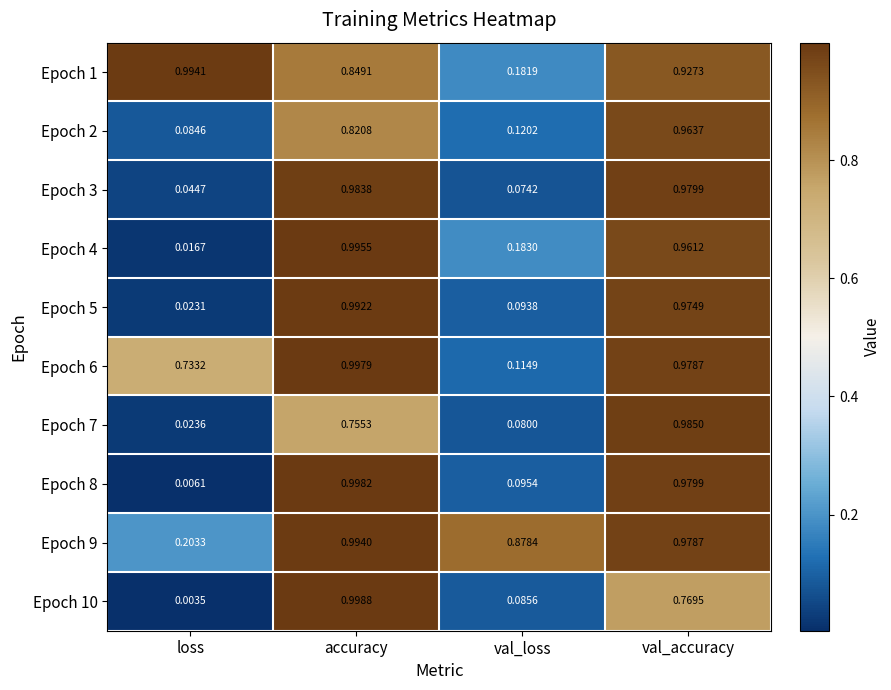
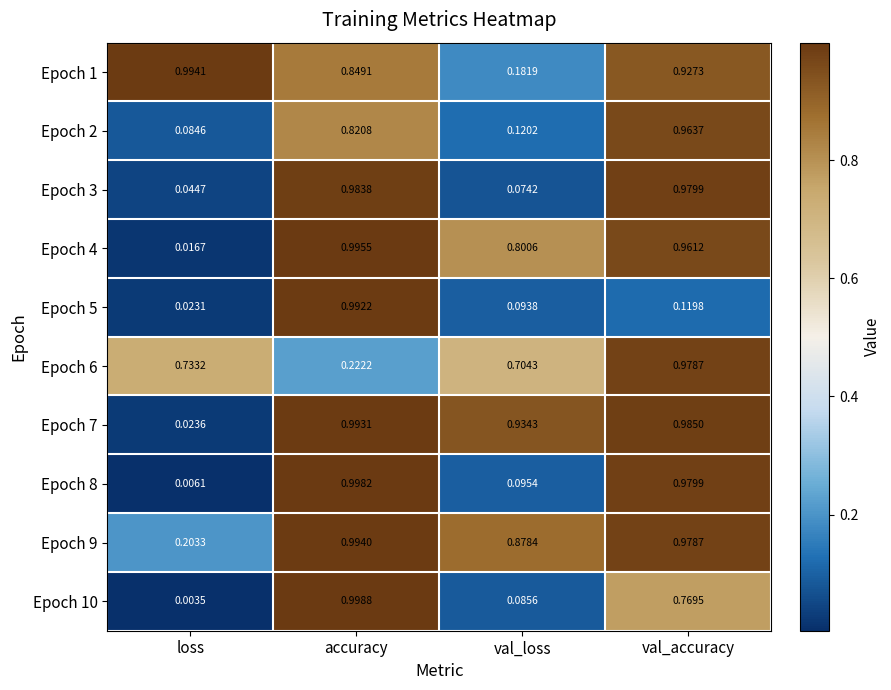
  {
    "Epoch 1": {
      "loss": 0.9941,
      "accuracy": 0.8491,
      "val_loss": 0.1819,
      "val_accuracy": 0.9273
    },
    "Epoch 2": {
      "loss": 0.0846,
      "accuracy": 0.8208,
      "val_loss": 0.1202,
      "val_accuracy": 0.9637
    },
    "Epoch 3": {
      "loss": 0.0447,
      "accuracy": 0.9838,
      "val_loss": 0.0742,
      "val_accuracy": 0.9799
    },
    "Epoch 4": {
      "loss": 0.0167,
      "accuracy": 0.9955,
-     "val_loss": 0.1830,
+     "val_loss": 0.8006,
      "val_accuracy": 0.9612
    },
    "Epoch 5": {
      "loss": 0.0231,
      "accuracy": 0.9922,
      "val_loss": 0.0938,
-     "val_accuracy": 0.9749
+     "val_accuracy": 0.1198
    },
    "Epoch 6": {
      "loss": 0.7332,
-     "accuracy": 0.9979,
-     "val_loss": 0.1149,
+     "accuracy": 0.2222,
+     "val_loss": 0.7043,
      "val_accuracy": 0.9787
    },
    "Epoch 7": {
      "loss": 0.0236,
-     "accuracy": 0.7553,
-     "val_loss": 0.0800,
+     "accuracy": 0.9931,
+     "val_loss": 0.9343,
      "val_accuracy": 0.9850
    },
    "Epoch 8": {
      "loss": 0.0061,
      "accuracy": 0.9982,
      "val_loss": 0.0954,
      "val_accuracy": 0.9799
    },
    "Epoch 9": {
      "loss": 0.2033,
      "accuracy": 0.9940,
      "val_loss": 0.8784,
      "val_accuracy": 0.9787
    },
    "Epoch 10": {
      "loss": 0.0035,
      "accuracy": 0.9988,
      "val_loss": 0.0856,
      "val_accuracy": 0.7695
    }
  }
